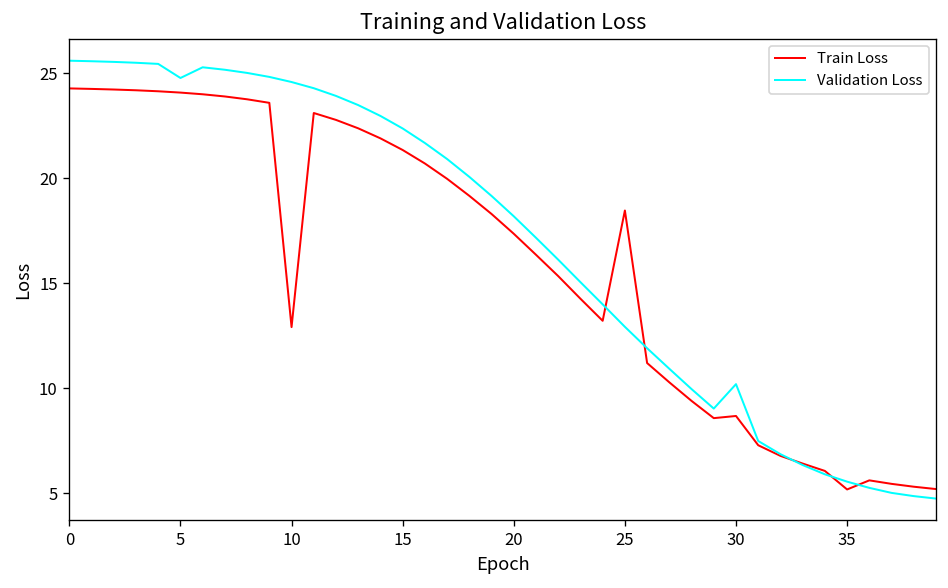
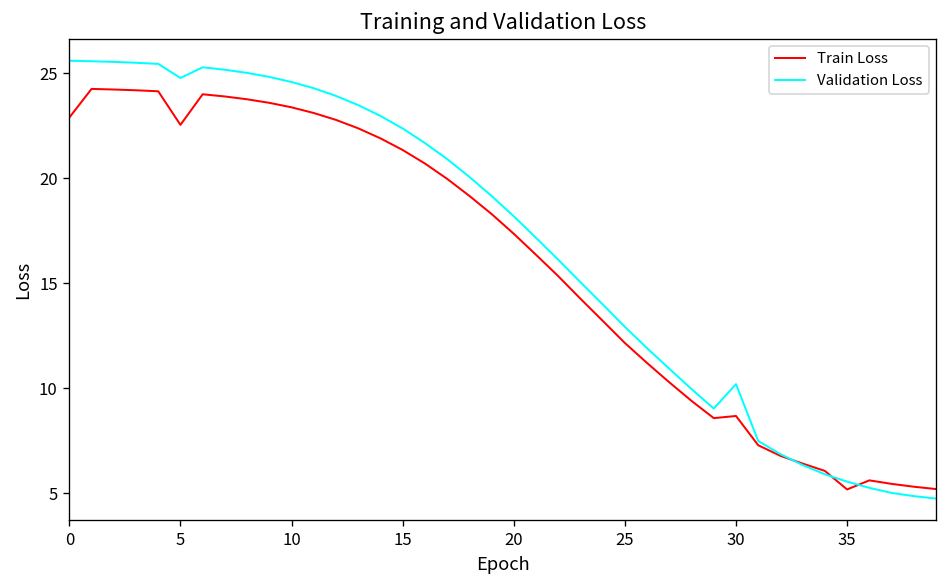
  {
    "Train Loss": {
-     "0": 24.3,
-     "5": 24.1,
-     "10": 12.9,
+     "0": 22.9,
+     "5": 22.5,
+     "10": 23.4,
      "15": 21.3,
      "20": 17.4,
-     "25": 18.5,
+     "25": 12.2,
      "30": 8.7,
      "35": 5.2
    },
    "Validation Loss": {
      "0": 25.6,
      "5": 24.8,
      "10": 24.6,
      "15": 22.4,
      "20": 18.2,
      "25": 12.9,
      "30": 10.2,
      "35": 5.6
    }
  }
